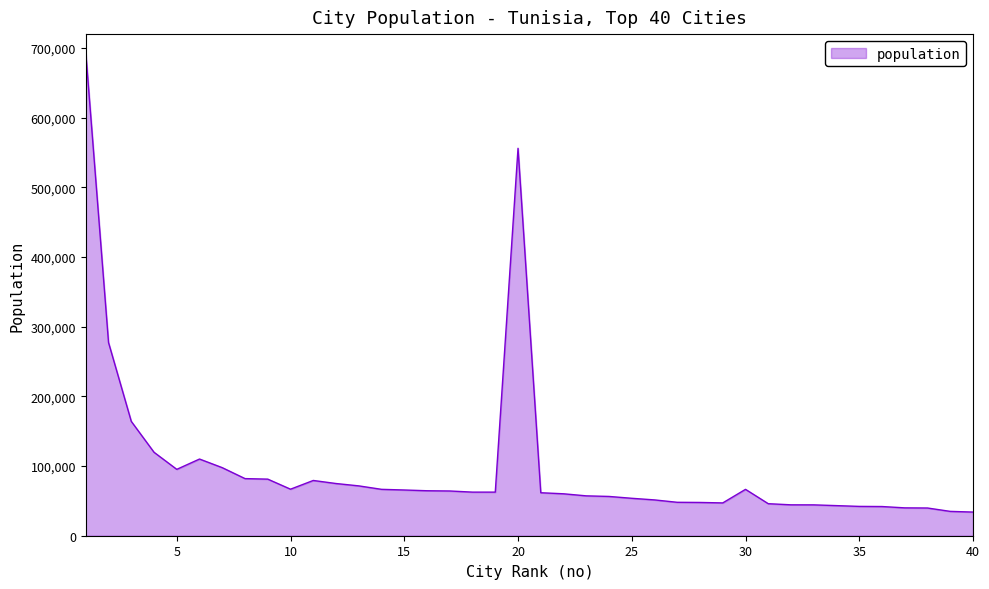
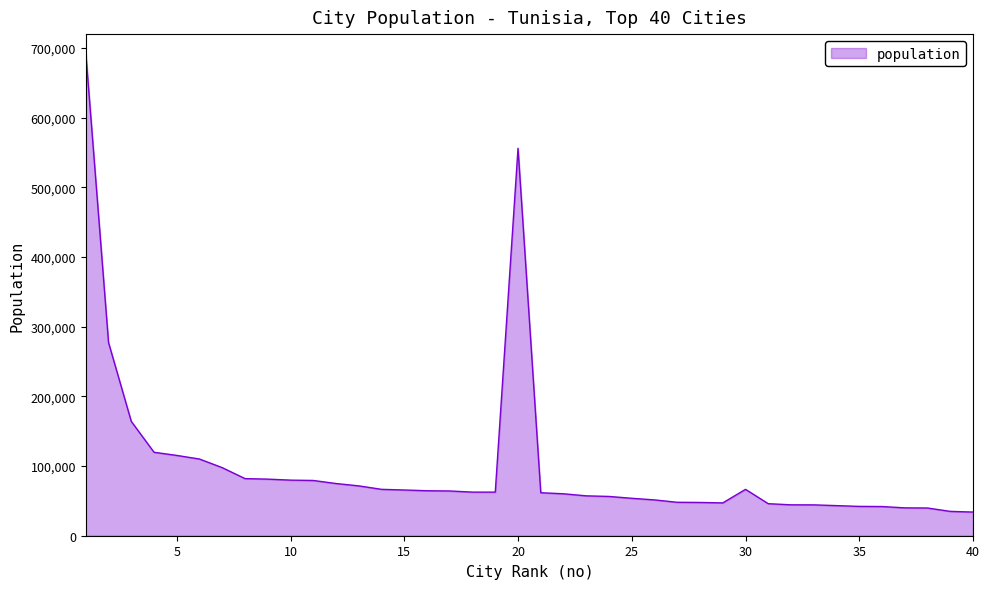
  {
-   "5": "100,000",
-   "10": "70,000",
+   "5": "120,000",
+   "10": "80,000",
    "15": "70,000",
    "20": "560,000",
    "25": "50,000",
    "30": "70,000",
    "35": "40,000",
    "40": "30,000"
  }
